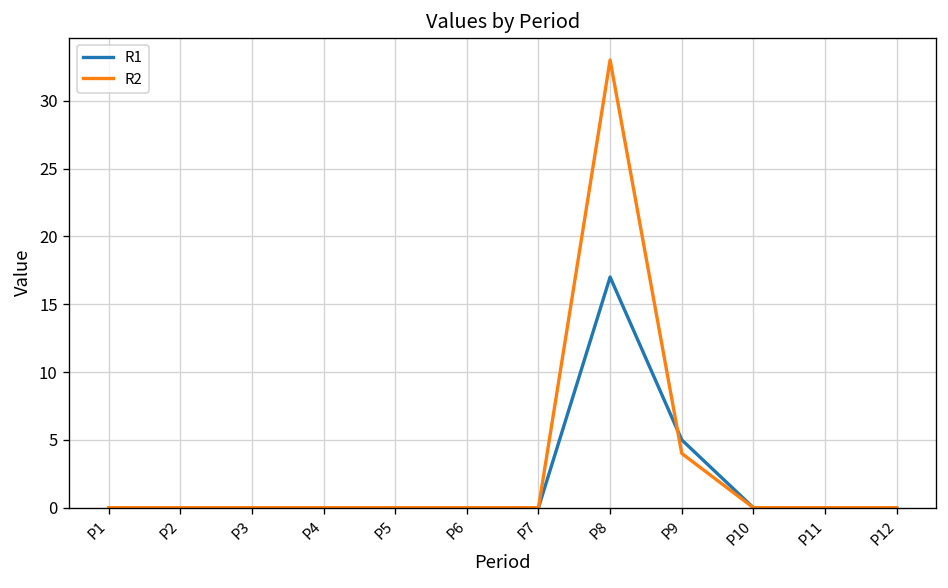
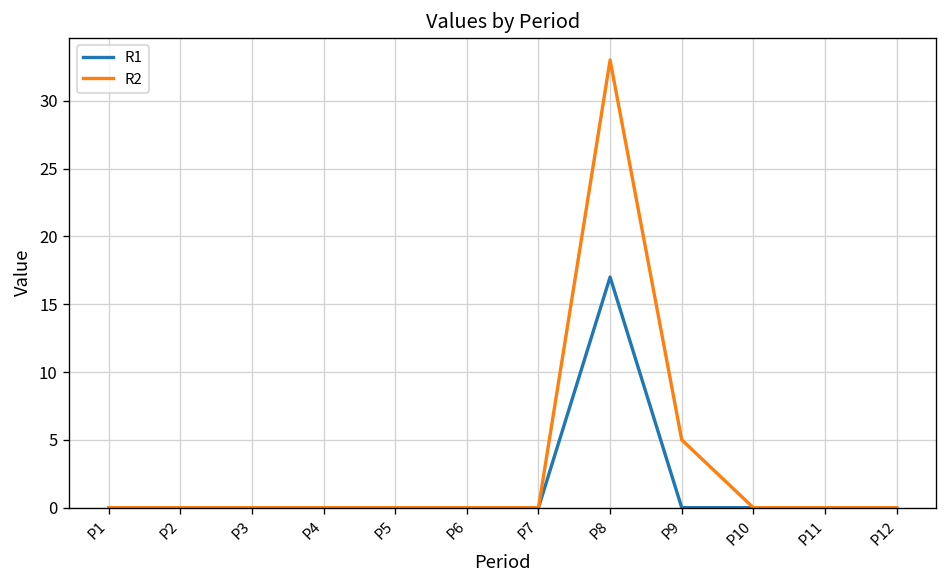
  {
    "R1": {
      "P8": 17,
-     "P9": 5
+     "P9": 0
    },
    "R2": {
      "P8": 33,
-     "P9": 4
+     "P9": 5
    }
  }
